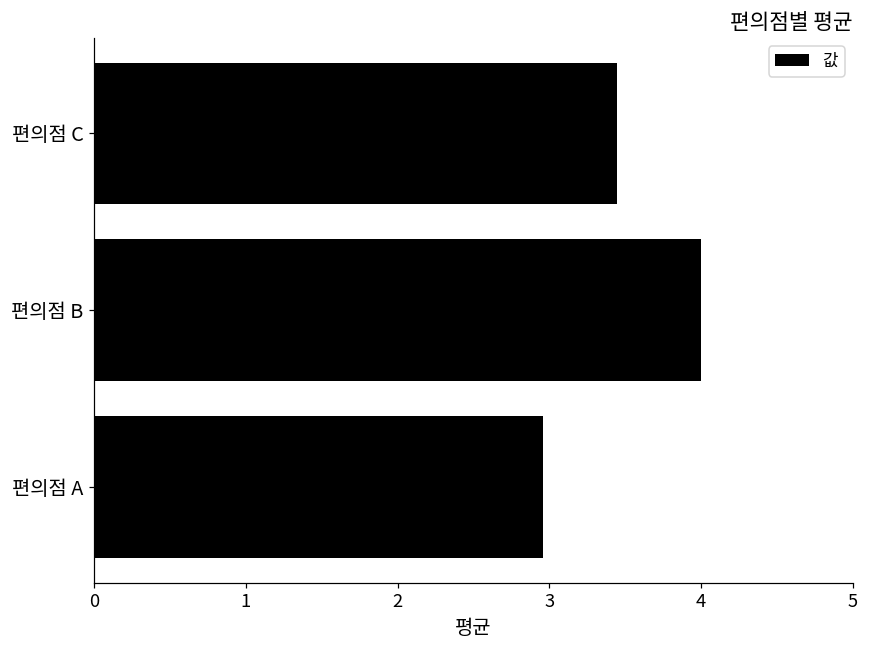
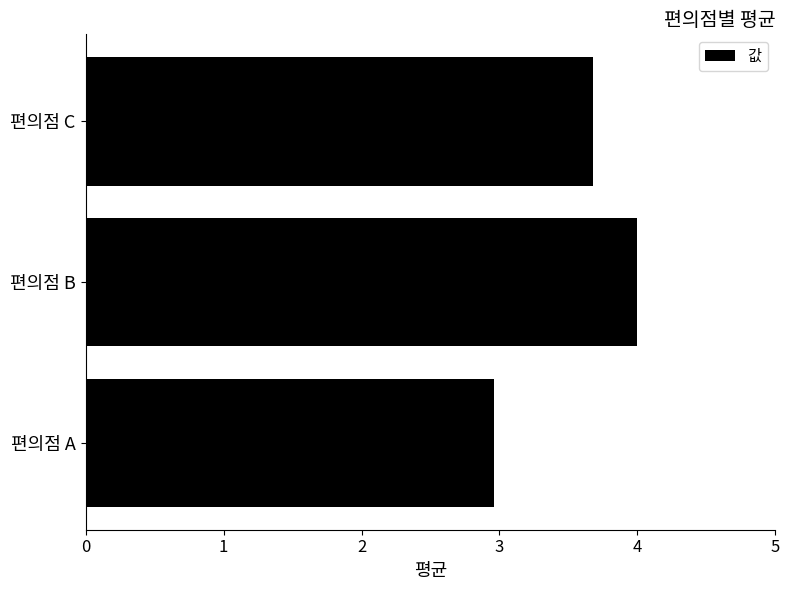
  {
-   "편의점 C": 3.44,
+   "편의점 C": 3.68,
    "편의점 B": 4.00,
    "편의점 A": 2.96
  }
